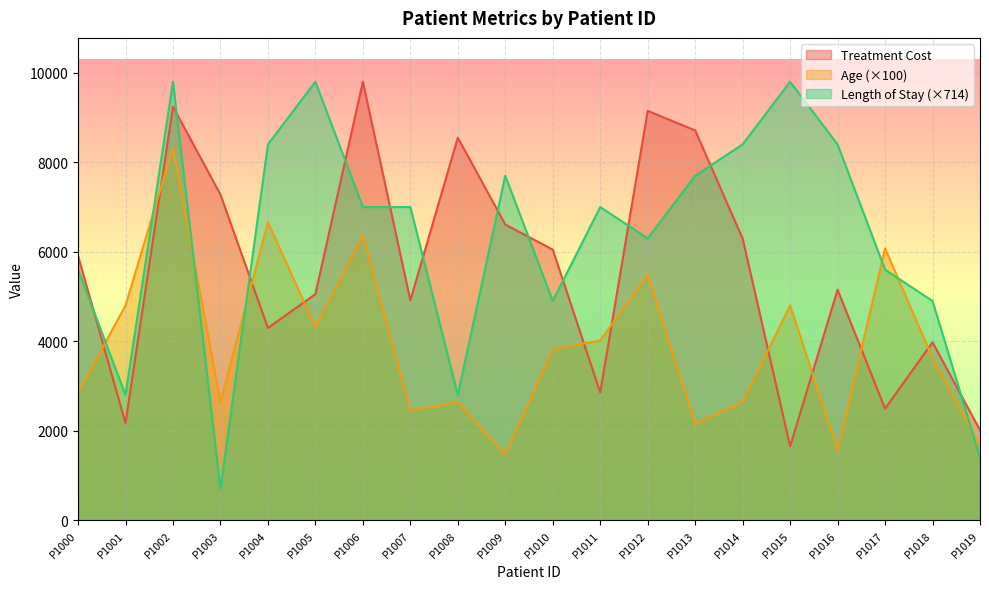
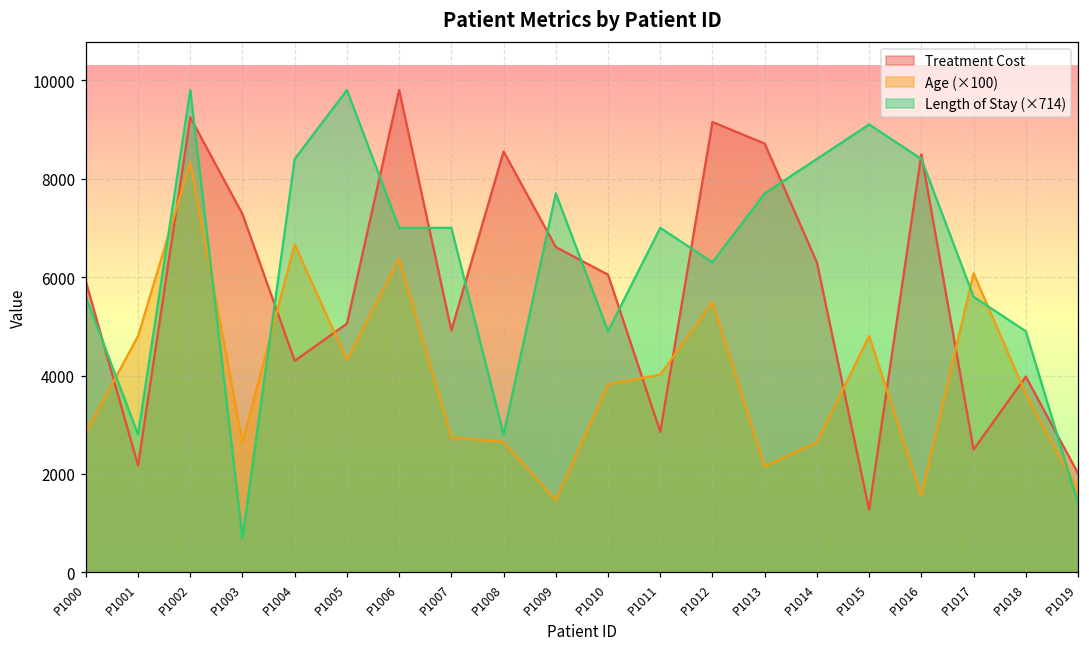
  {
    "Treatment Cost": {
      "P1000": 5900,
      "P1001": 2200,
      "P1002": 9200,
      "P1003": 7300,
      "P1004": 4300,
      "P1005": 5100,
      "P1006": 9800,
      "P1007": 4900,
      "P1008": 8600,
      "P1009": 6600,
      "P1010": 6000,
      "P1011": 2900,
      "P1012": 9200,
      "P1013": 8700,
      "P1014": 6300,
-     "P1015": 1700,
-     "P1016": 5200,
+     "P1015": 1300,
+     "P1016": 8500,
      "P1017": 2500,
      "P1018": 4000,
      "P1019": 2000
    },
    "Age (×100)": {
      "P1000": 2800,
      "P1001": 4800,
      "P1002": 8300,
      "P1003": 2600,
      "P1004": 6700,
      "P1005": 4300,
      "P1006": 6400,
-     "P1007": 2500,
+     "P1007": 2700,
      "P1008": 2600,
      "P1009": 1500,
      "P1010": 3800,
      "P1011": 4000,
      "P1012": 5500,
      "P1013": 2200,
      "P1014": 2600,
      "P1015": 4800,
      "P1016": 1600,
      "P1017": 6100,
      "P1018": 3600,
      "P1019": 1700
    },
    "Length of Stay (×714)": {
      "P1000": 5600,
      "P1001": 2800,
      "P1002": 9800,
      "P1003": 700,
      "P1004": 8400,
      "P1005": 9800,
      "P1006": 7000,
      "P1007": 7000,
      "P1008": 2800,
      "P1009": 7700,
      "P1010": 4900,
      "P1011": 7000,
      "P1012": 6300,
      "P1013": 7700,
      "P1014": 8400,
-     "P1015": 9800,
+     "P1015": 9100,
      "P1016": 8400,
      "P1017": 5600,
      "P1018": 4900,
      "P1019": 1400
    }
  }
